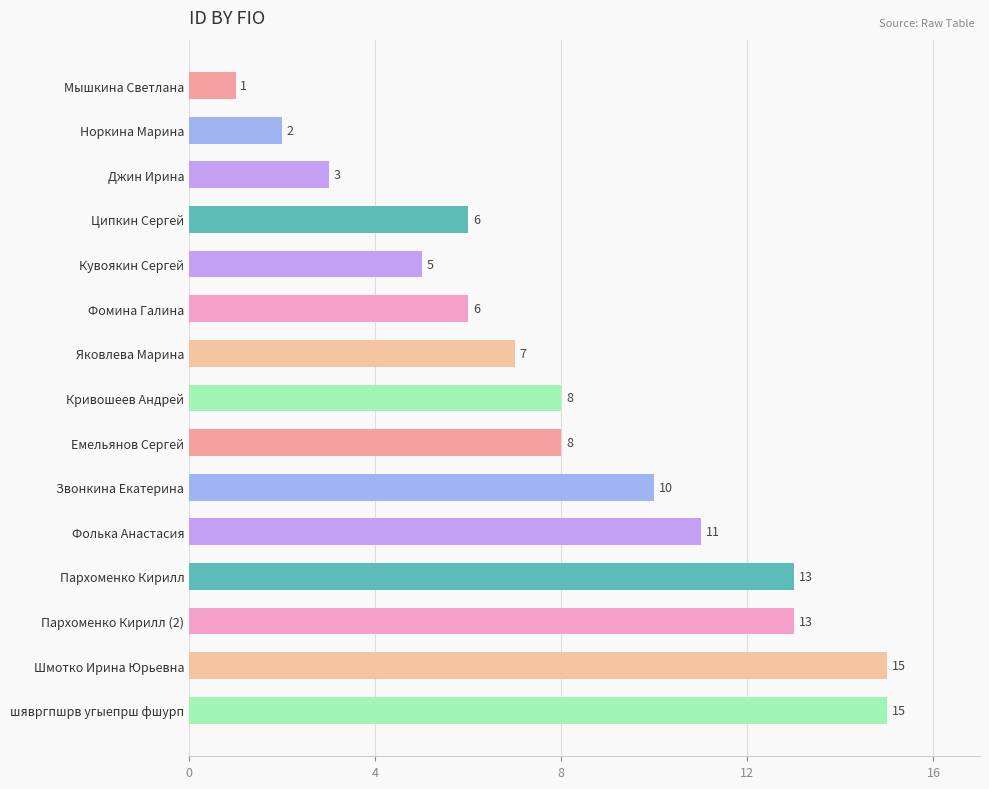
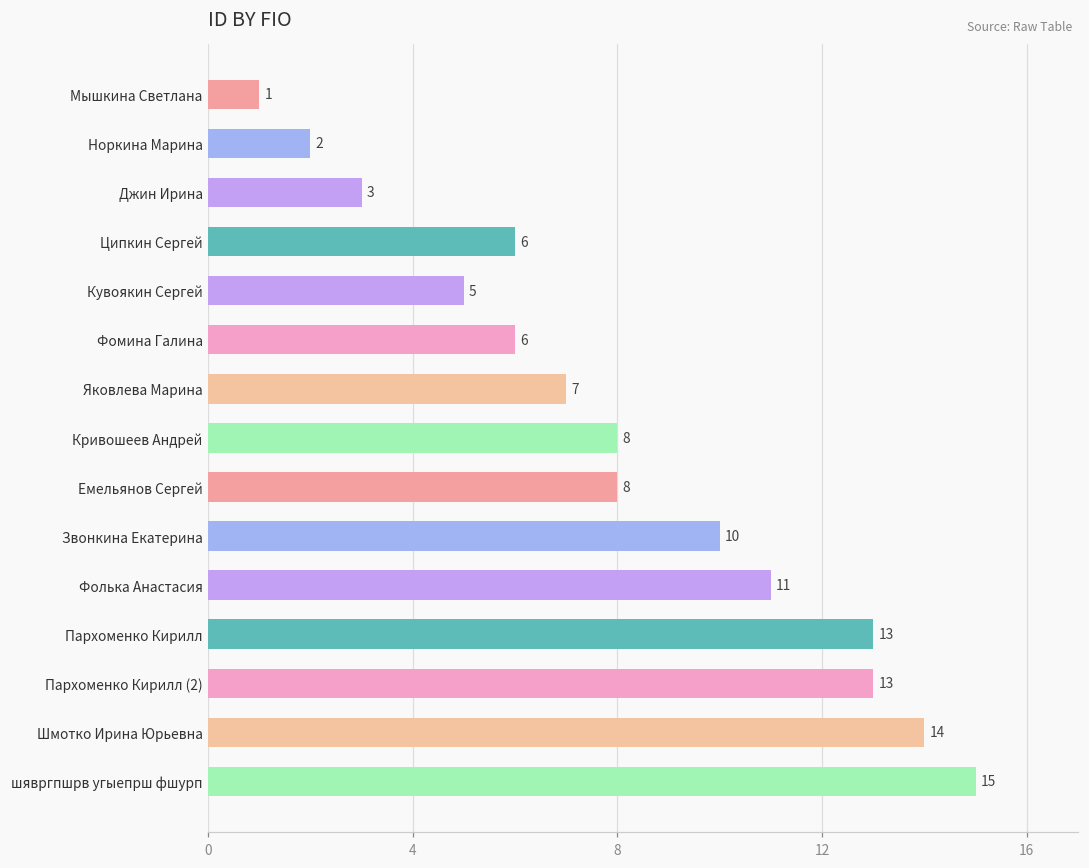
  {
    "Мышкина Светлана": 1,
    "Норкина Марина": 2,
    "Джин Ирина": 3,
    "Ципкин Сергей": 6,
    "Кувоякин Сергей": 5,
    "Фомина Галина": 6,
    "Яковлева Марина": 7,
    "Кривошеев Андрей": 8,
    "Емельянов Сергей": 8,
    "Звонкина Екатерина": 10,
    "Фолька Анастасия": 11,
    "Пархоменко Кирилл": 13,
    "Пархоменко Кирилл (2)": 13,
-   "Шмотко Ирина Юрьевна": 15,
+   "Шмотко Ирина Юрьевна": 14,
    "шявргпшрв угыепрш фшурп": 15
  }
